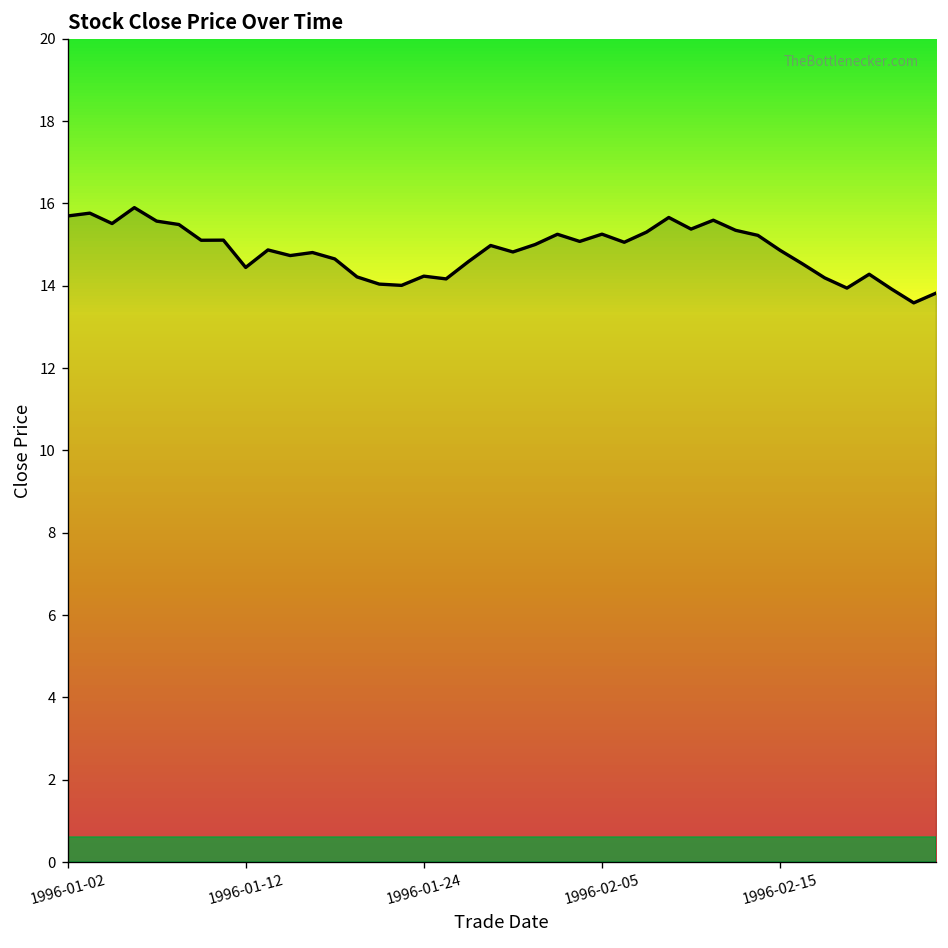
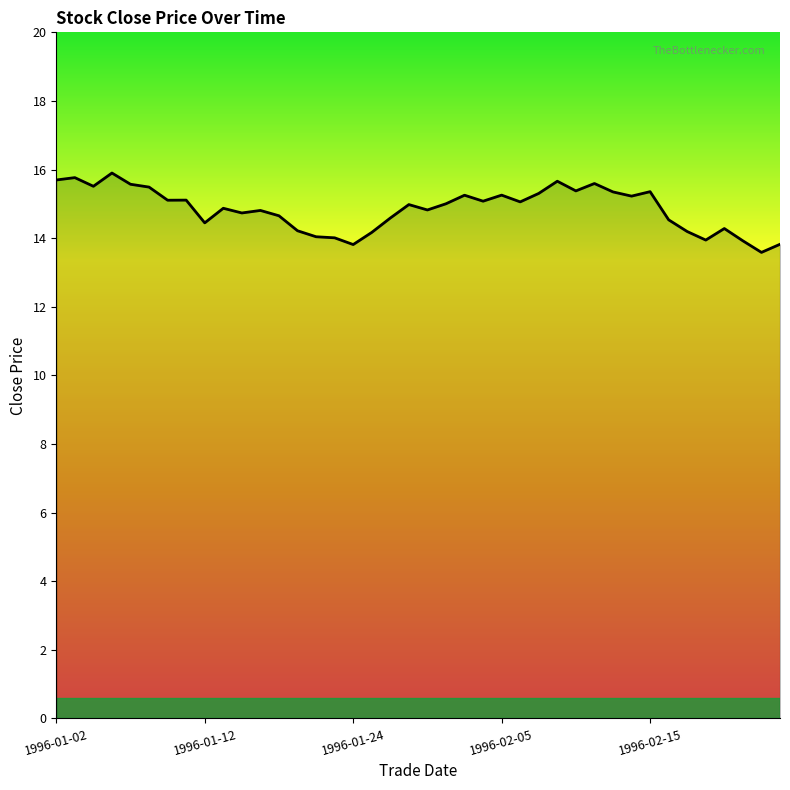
  {
    "1996-01-02": 15.7,
    "1996-01-12": 14.4,
-   "1996-01-24": 14.2,
+   "1996-01-24": 13.8,
    "1996-02-05": 15.3,
-   "1996-02-15": 14.9
+   "1996-02-15": 15.4
  }
